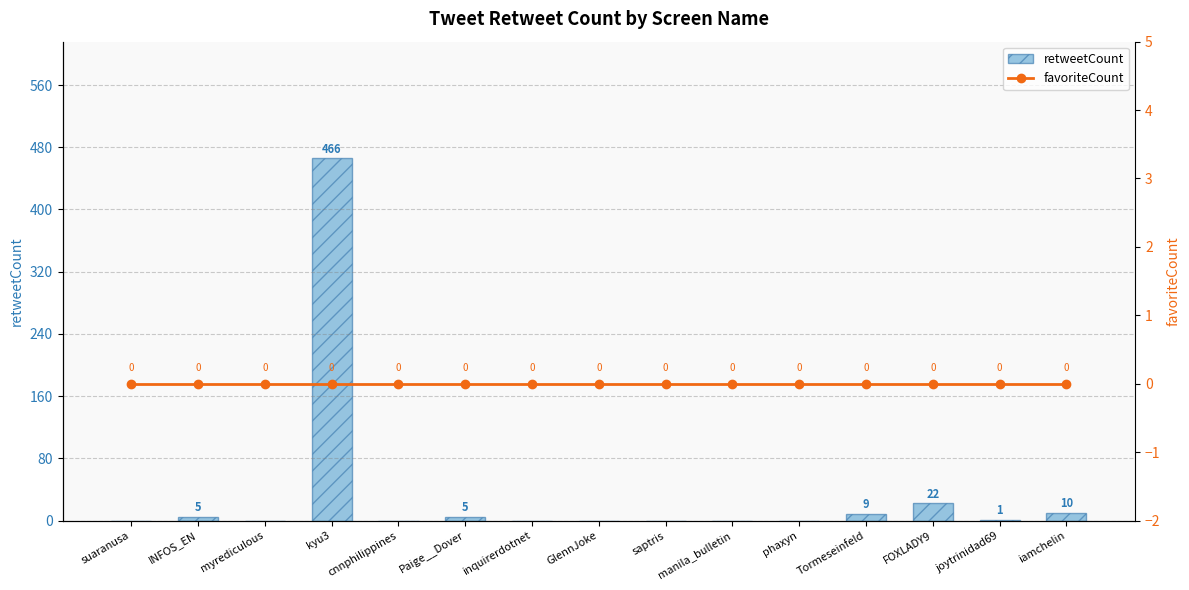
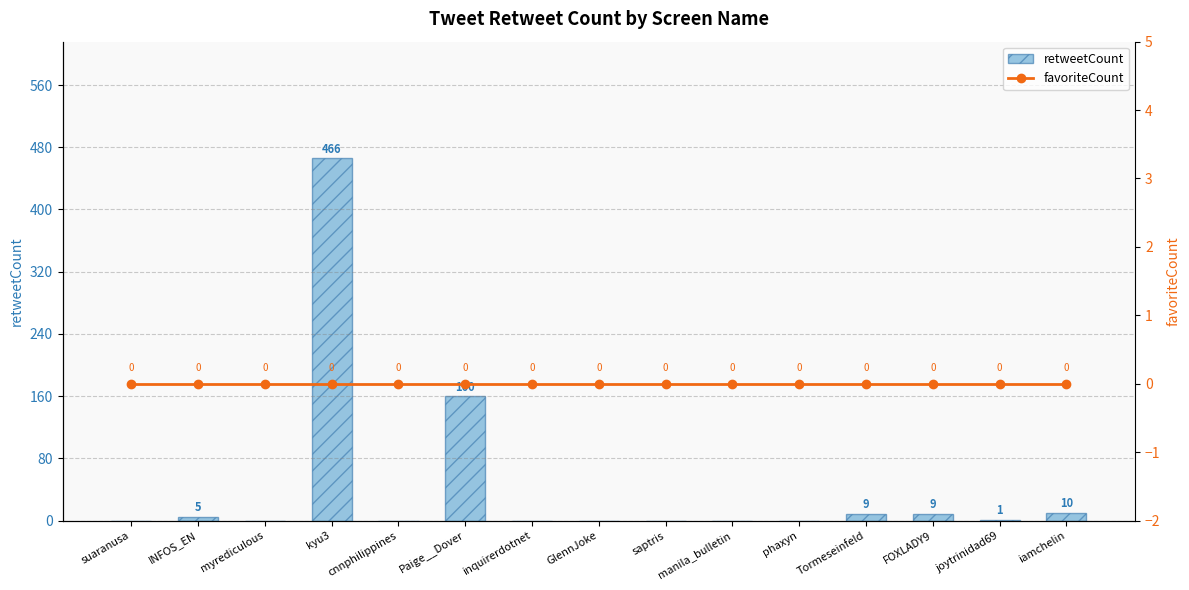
  {
    "retweetCount": {
      "INFOS_EN": 5,
      "kyu3": 466,
-     "Paige__Dover": 5,
+     "Paige__Dover": 160,
      "Tormeseinfeld": 9,
-     "FOXLADY9": 22,
+     "FOXLADY9": 9,
      "joytrinidad69": 1,
      "iamchelin": 10
    },
    "favoriteCount": {
      "suaranusa": 0,
      "INFOS_EN": 0,
      "myrediculous": 0,
      "kyu3": 0,
      "cnnphilippines": 0,
      "Paige__Dover": 0,
      "inquirerdotnet": 0,
      "GlennJoke": 0,
      "saptris": 0,
      "manila_bulletin": 0,
      "phaxyn": 0,
      "Tormeseinfeld": 0,
      "FOXLADY9": 0,
      "joytrinidad69": 0,
      "iamchelin": 0
    }
  }
